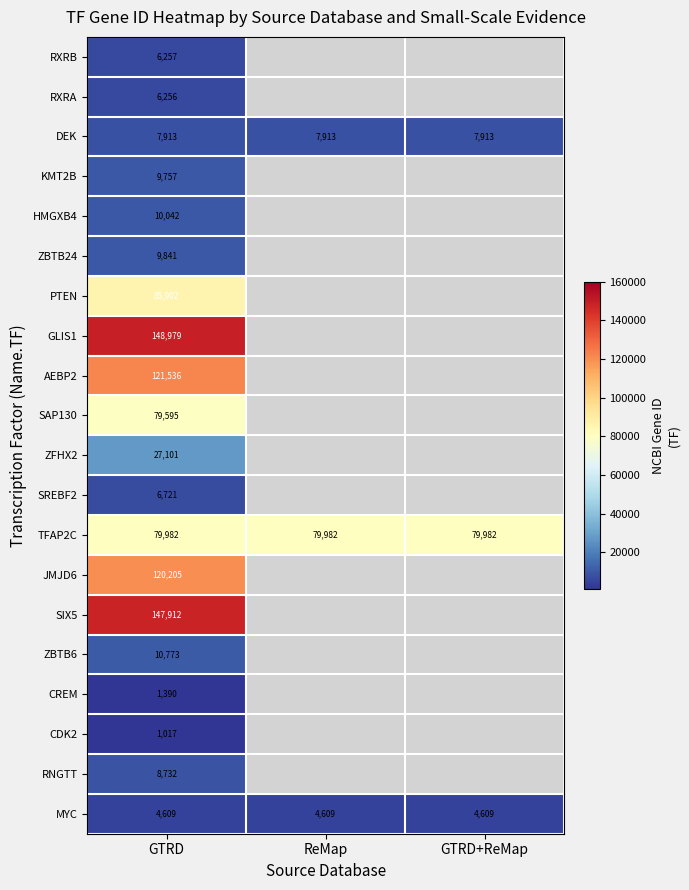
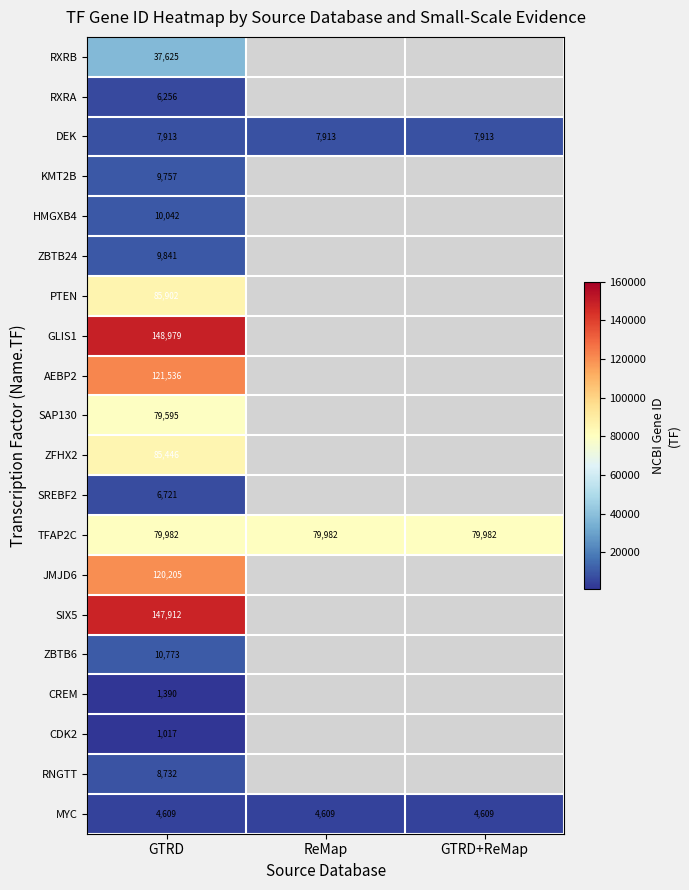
  {
    "RXRB": {
-     "GTRD": "6,257"
+     "GTRD": "37,625"
    },
    "RXRA": {
      "GTRD": "6,256"
    },
    "DEK": {
      "GTRD": "7,913",
      "ReMap": "7,913",
      "GTRD+ReMap": "7,913"
    },
    "KMT2B": {
      "GTRD": "9,757"
    },
    "HMGXB4": {
      "GTRD": "10,042"
    },
    "ZBTB24": {
      "GTRD": "9,841"
    },
    "PTEN": {
      "GTRD": "85,902"
    },
    "GLIS1": {
      "GTRD": "148,979"
    },
    "AEBP2": {
      "GTRD": "121,536"
    },
    "SAP130": {
      "GTRD": "79,595"
    },
    "ZFHX2": {
-     "GTRD": "27,101"
+     "GTRD": "85,446"
    },
    "SREBF2": {
      "GTRD": "6,721"
    },
    "TFAP2C": {
      "GTRD": "79,982",
      "ReMap": "79,982",
      "GTRD+ReMap": "79,982"
    },
    "JMJD6": {
      "GTRD": "120,205"
    },
    "SIX5": {
      "GTRD": "147,912"
    },
    "ZBTB6": {
      "GTRD": "10,773"
    },
    "CREM": {
      "GTRD": "1,390"
    },
    "CDK2": {
      "GTRD": "1,017"
    },
    "RNGTT": {
      "GTRD": "8,732"
    },
    "MYC": {
      "GTRD": "4,609",
      "ReMap": "4,609",
      "GTRD+ReMap": "4,609"
    }
  }
